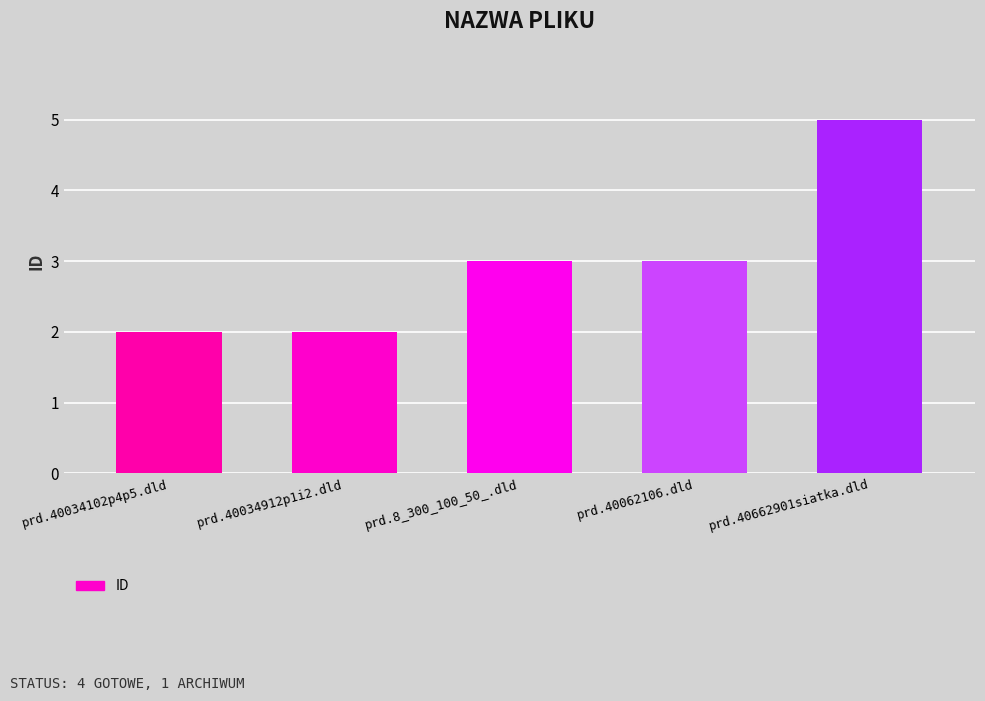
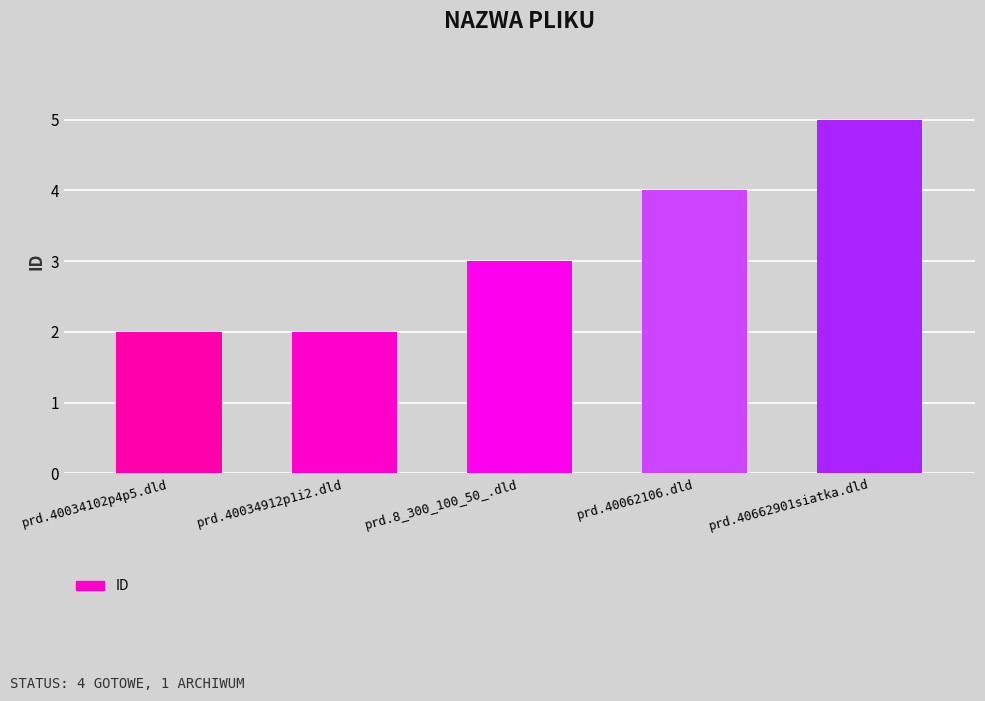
  {
    "prd.40034102p4p5.dld": 2,
    "prd.40034912p1i2.dld": 2,
    "prd.8_300_100_50_.dld": 3,
-   "prd.40062106.dld": 3,
+   "prd.40062106.dld": 4,
    "prd.40662901siatka.dld": 5
  }
